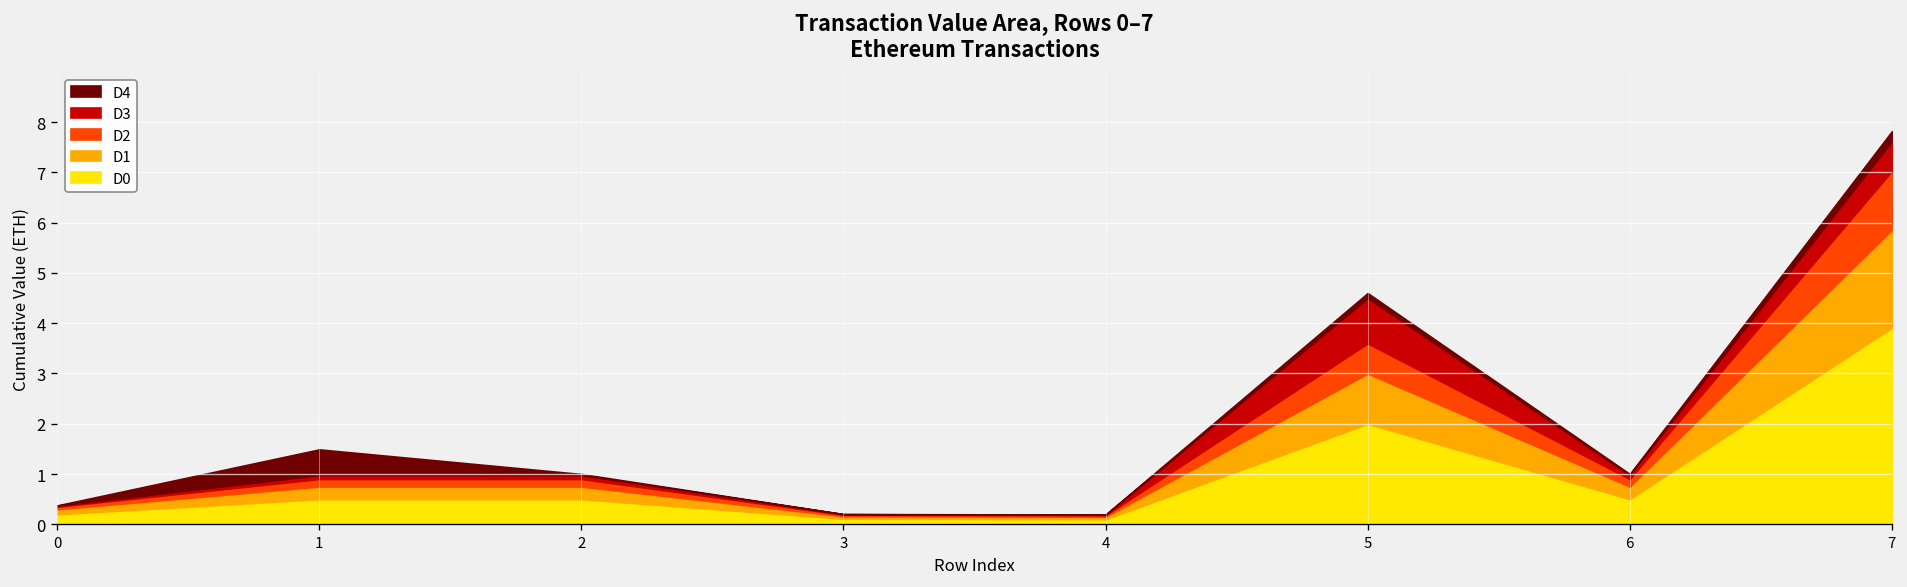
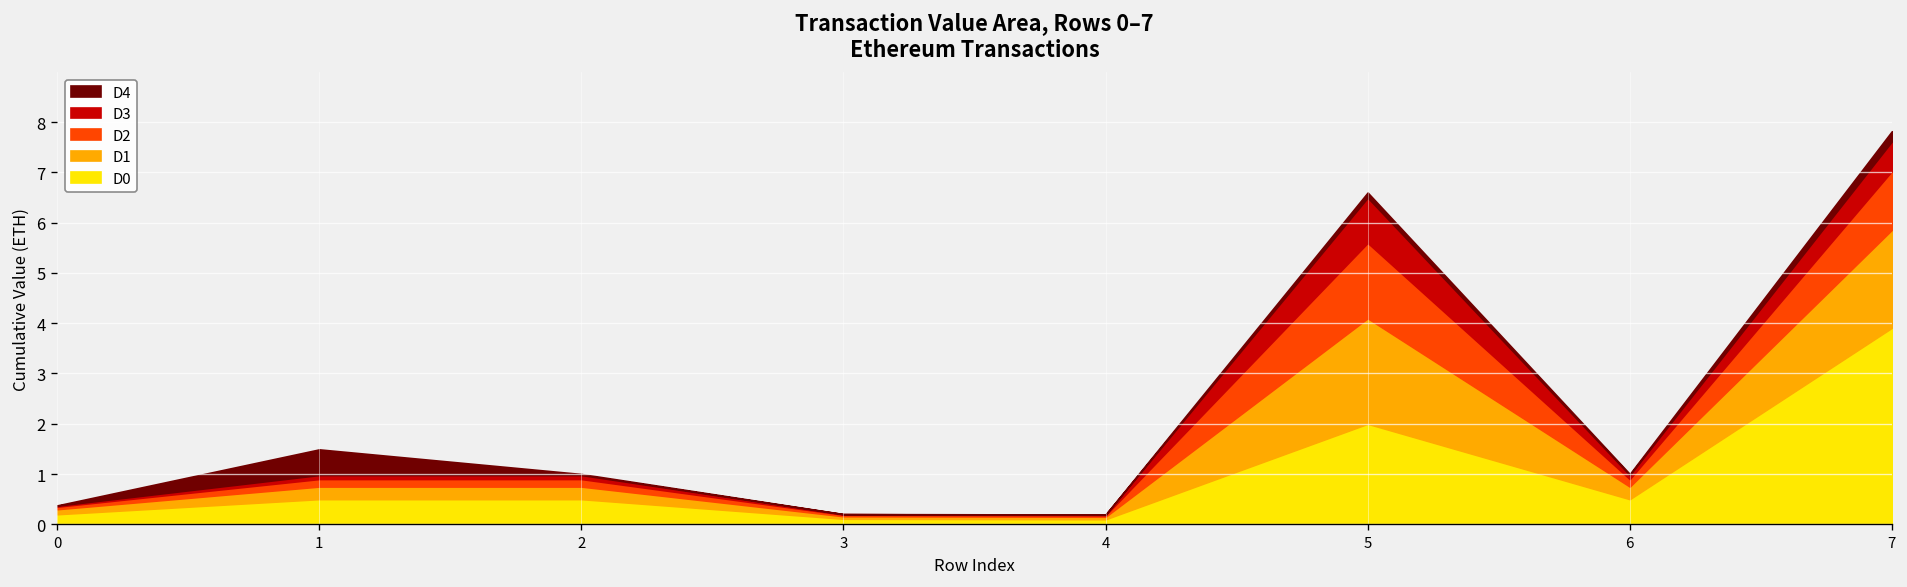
  {
    "D1": {
-     "5": 1.0
+     "5": 2.1
    },
    "D2": {
-     "5": 0.6
+     "5": 1.5
    },
    "D4": {
      "1": 0.5,
      "5": 0.1,
      "7": 0.2
    }
  }
